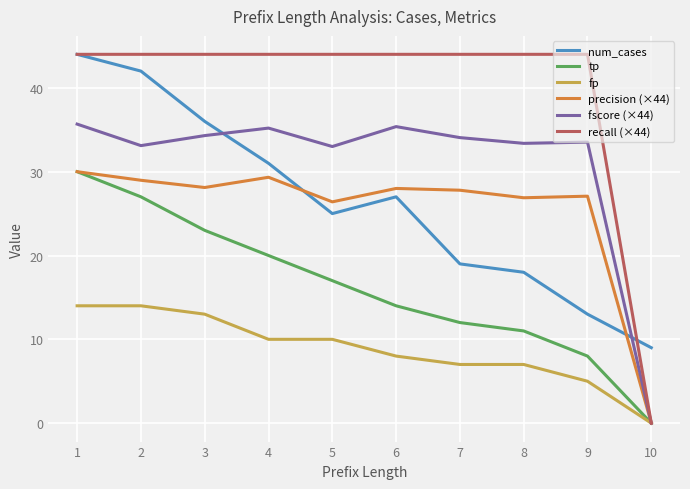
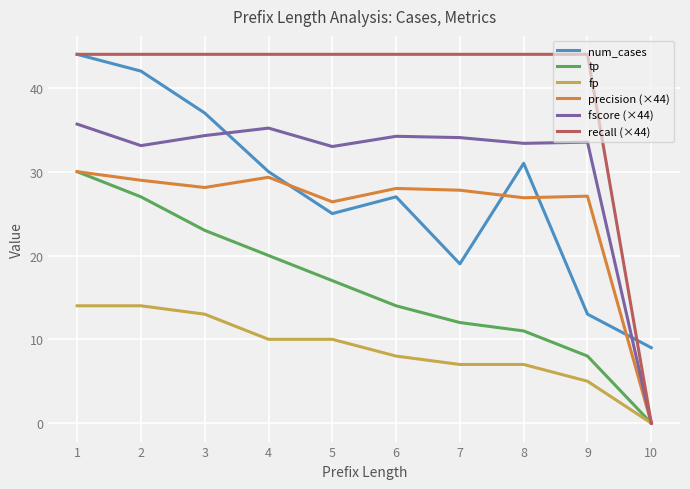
  {
    "num_cases": {
      "2": 42,
-     "3": 36,
-     "4": 31,
+     "3": 37,
+     "4": 30,
      "5": 25,
      "6": 27,
      "7": 19,
-     "8": 18,
+     "8": 31,
      "9": 13,
      "10": 9
    },
    "tp": {
      "2": 27,
      "3": 23,
      "4": 20,
      "5": 17,
      "6": 14,
      "7": 12,
      "8": 11,
      "9": 8
    },
    "fscore (×44)": {
      "1": 36,
      "2": 33,
      "3": 34,
      "4": 35,
      "5": 33,
-     "6": 35,
+     "6": 34,
      "7": 34,
      "8": 33,
      "9": 34
    },
    "recall (×44)": {
      "2": 44,
      "3": 44,
      "4": 44,
      "5": 44,
      "6": 44,
      "7": 44,
      "8": 44
    }
  }
